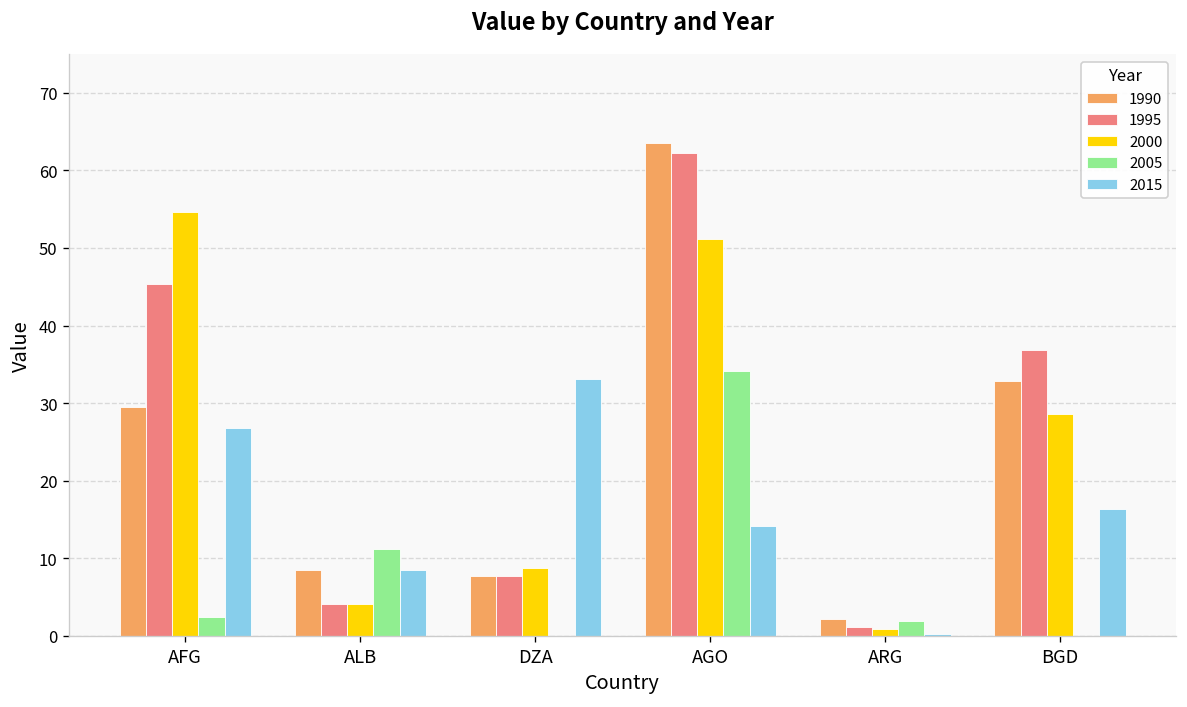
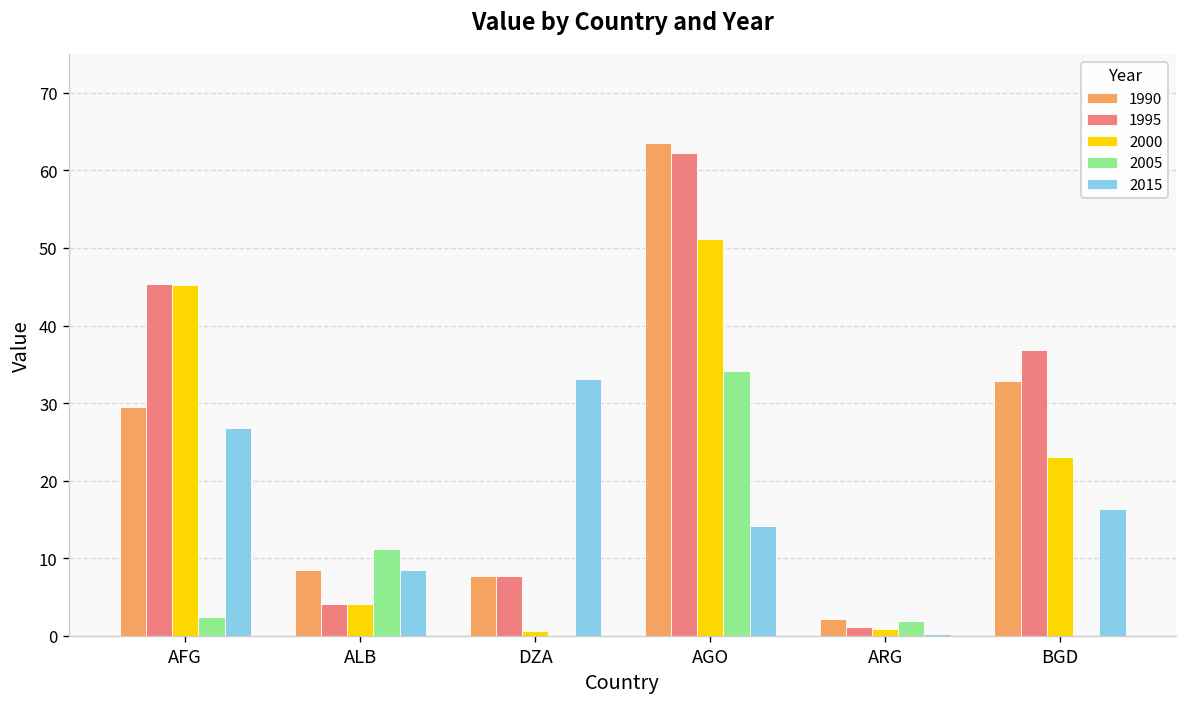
  {
    "2000": {
-     "AFG": 55,
+     "AFG": 45,
      "ALB": 4,
-     "DZA": 9,
+     "DZA": 1,
      "AGO": 51,
      "ARG": 1,
-     "BGD": 29
+     "BGD": 23
    },
    "2005": {
      "AFG": 2,
      "ALB": 11,
      "DZA": 0,
      "AGO": 34,
      "ARG": 2,
      "BGD": 0
    },
    "2015": {
      "AFG": 27,
      "ALB": 9,
      "DZA": 33,
      "AGO": 14,
      "BGD": 16
    }
  }
